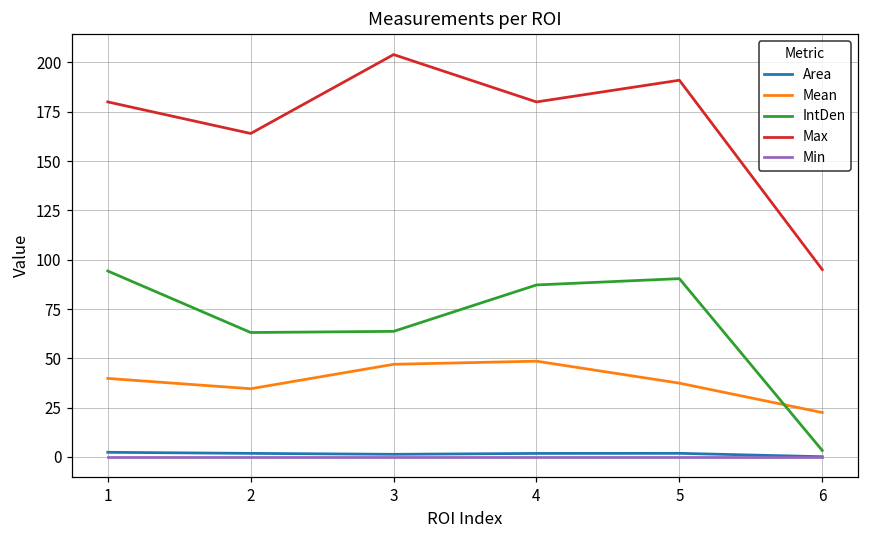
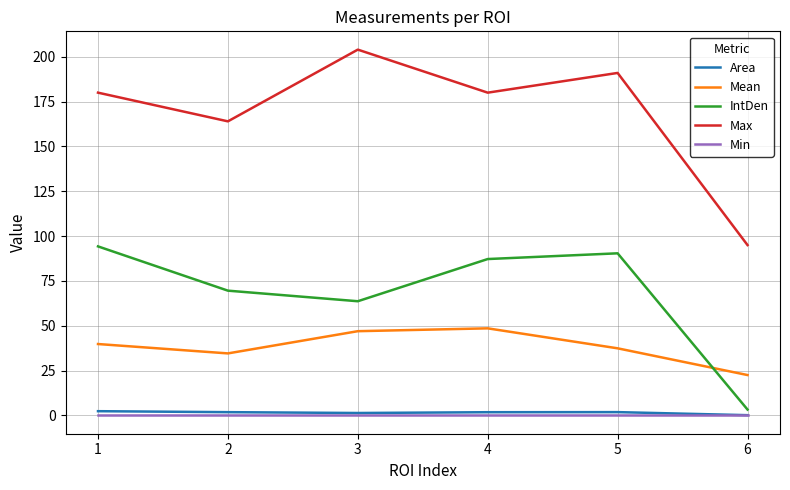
  {
    "Area": {
      "1": 2,
      "2": 2,
      "4": 2,
      "5": 2
    },
    "Mean": {
      "1": 40,
      "2": 35,
      "3": 47,
      "4": 49,
      "5": 37,
      "6": 23
    },
    "IntDen": {
      "1": 94,
-     "2": 63,
+     "2": 70,
      "3": 64,
      "4": 87,
      "5": 90,
      "6": 3
    },
    "Max": {
      "1": 180,
      "2": 164,
      "3": 204,
      "4": 180,
      "5": 191,
      "6": 95
    },
    "Min": {
      "1": 0,
      "2": 0,
      "4": 0,
      "5": 0
    }
  }
